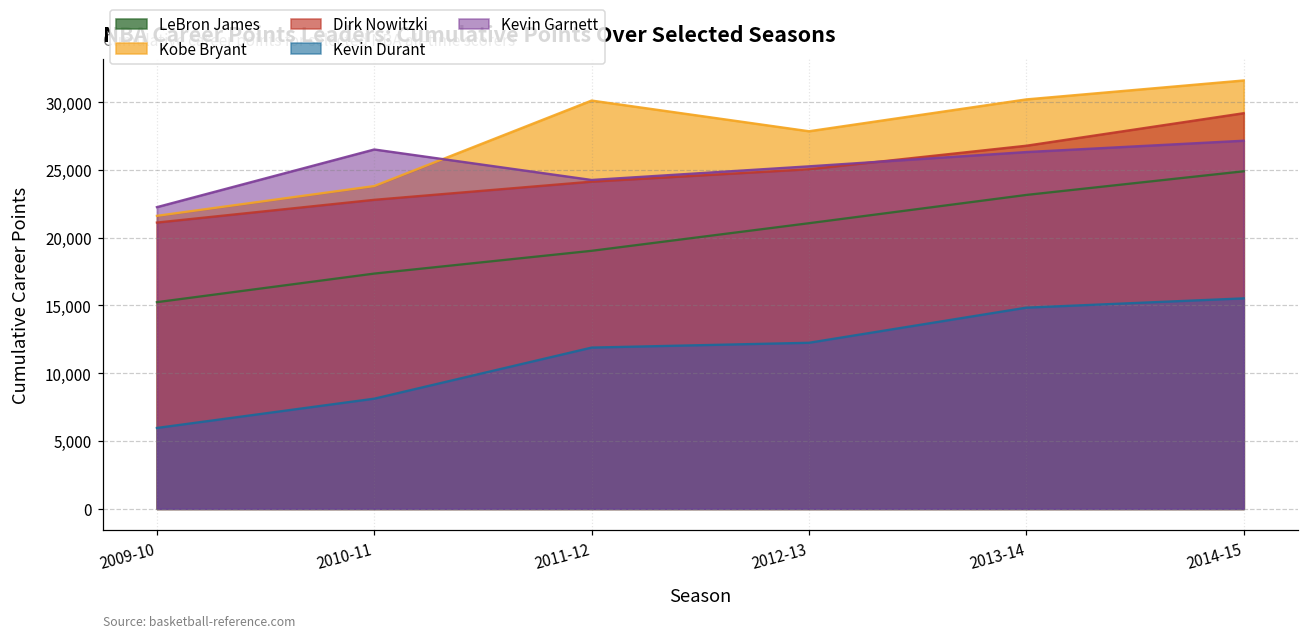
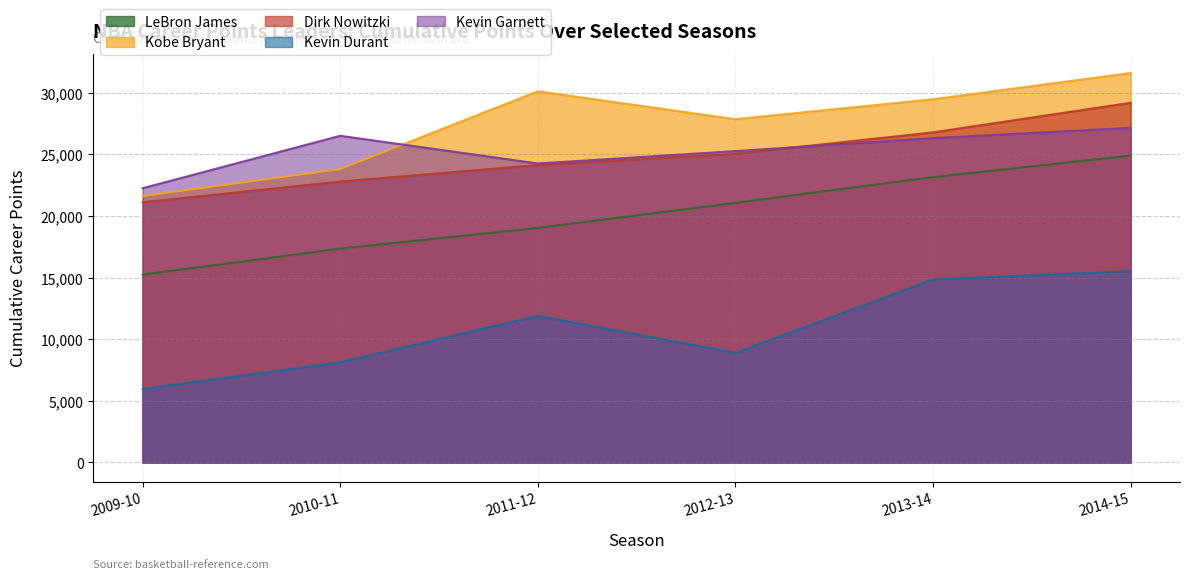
  {
    "LeBron James": {
      "2009-10": "15,200",
      "2010-11": "17,400",
      "2011-12": "19,000",
      "2012-13": "21,100",
      "2013-14": "23,200",
      "2014-15": "24,900"
    },
    "Kobe Bryant": {
      "2009-10": "21,600",
      "2010-11": "23,800",
      "2011-12": "30,100",
      "2012-13": "27,900",
-     "2013-14": "30,200",
+     "2013-14": "29,500",
      "2014-15": "31,600"
    },
    "Dirk Nowitzki": {
      "2009-10": "21,100",
      "2010-11": "22,800",
      "2012-13": "25,100",
      "2013-14": "26,800",
      "2014-15": "29,200"
    },
    "Kevin Durant": {
      "2009-10": "6,000",
      "2010-11": "8,100",
      "2011-12": "11,900",
-     "2012-13": "12,200",
+     "2012-13": "8,900",
      "2013-14": "14,800",
      "2014-15": "15,500"
    },
    "Kevin Garnett": {
      "2009-10": "22,300",
      "2010-11": "26,500",
      "2012-13": "25,300",
      "2013-14": "26,300",
      "2014-15": "27,200"
    }
  }
